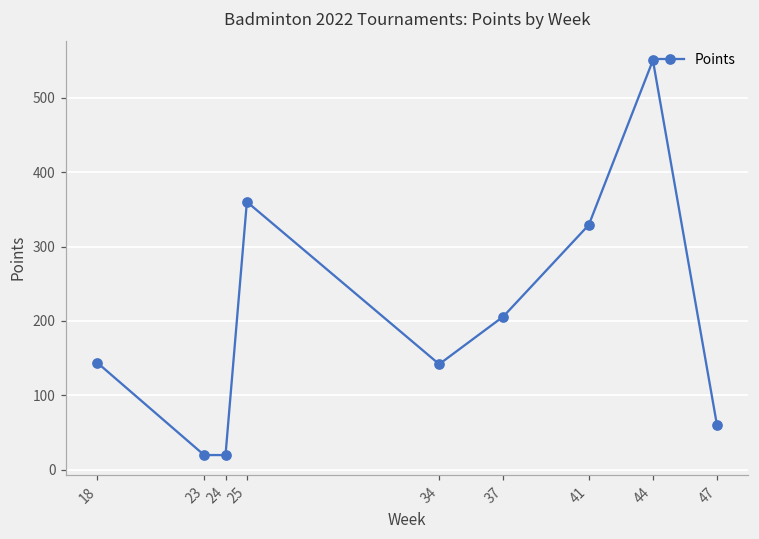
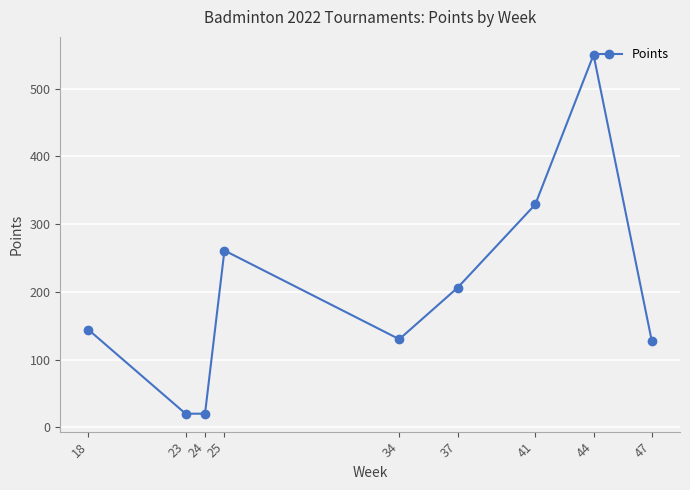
  {
    "18": 140,
    "23": 20,
    "24": 20,
-   "25": 360,
-   "34": 140,
+   "25": 260,
+   "34": 130,
    "37": 210,
    "41": 330,
    "44": 550,
-   "47": 60
+   "47": 130
  }
